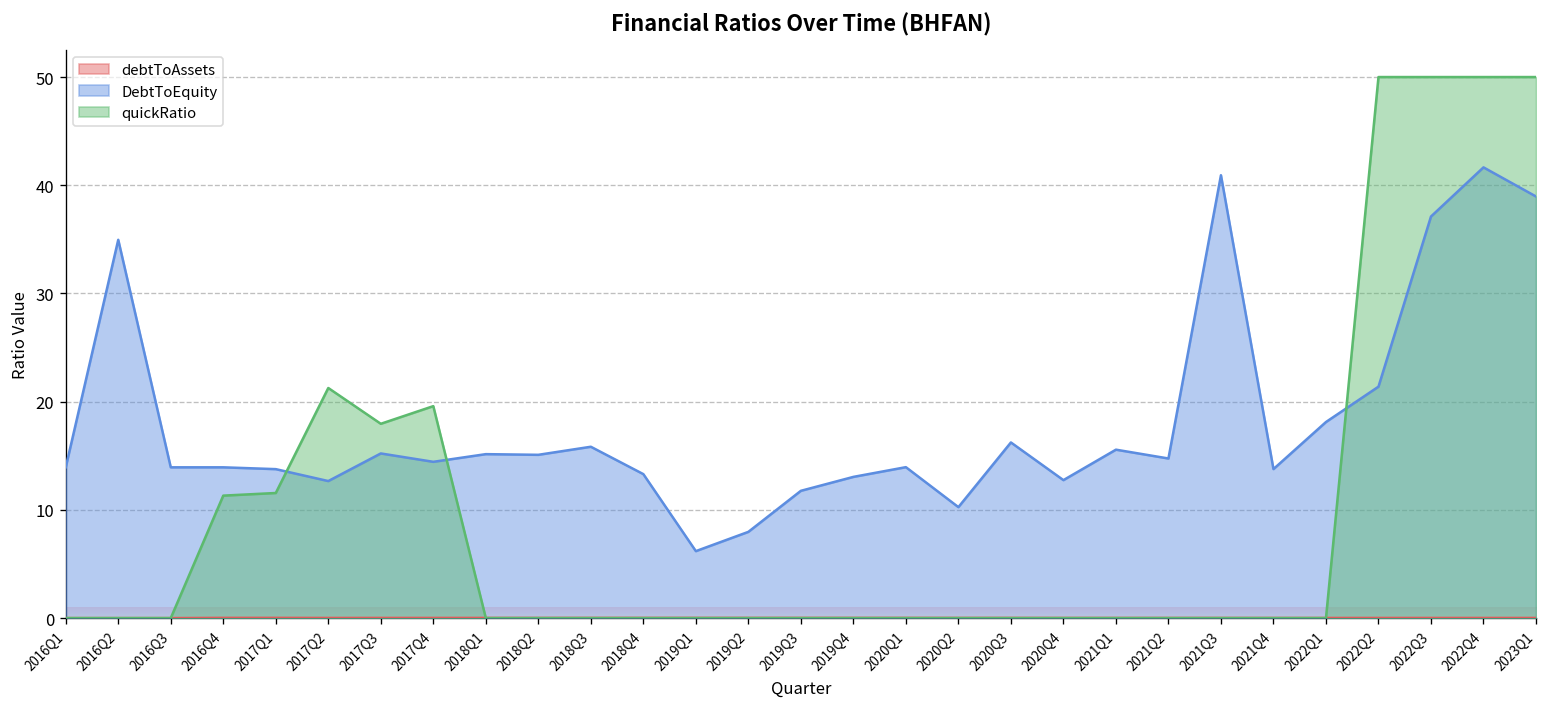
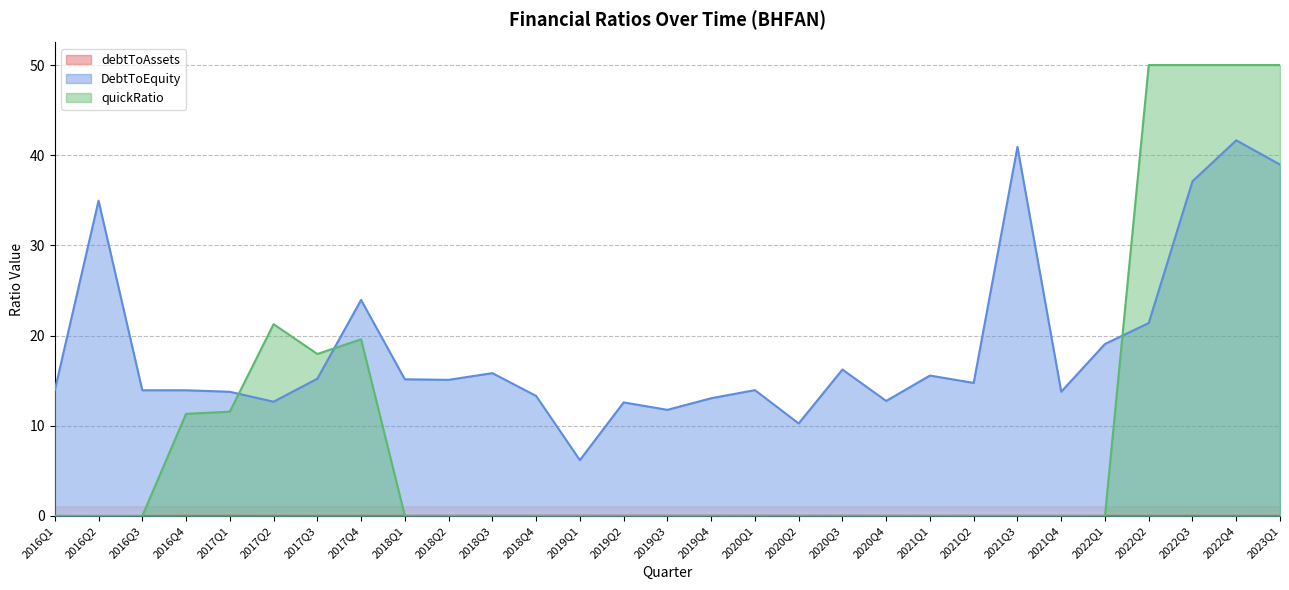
  {
    "debtToAssets": {
      "2016Q4": 0,
      "2017Q1": 0,
      "2017Q2": 0,
      "2017Q3": 0,
      "2017Q4": 0,
      "2022Q2": 0,
      "2022Q3": 0,
      "2022Q4": 0,
      "2023Q1": 0
    },
    "DebtToEquity": {
      "2016Q1": 14,
      "2016Q2": 35,
      "2016Q3": 14,
      "2016Q4": 14,
      "2017Q1": 14,
      "2017Q2": 13,
      "2017Q3": 15,
-     "2017Q4": 14,
+     "2017Q4": 24,
      "2018Q1": 15,
      "2018Q2": 15,
      "2018Q3": 16,
      "2018Q4": 13,
      "2019Q1": 6,
-     "2019Q2": 8,
+     "2019Q2": 13,
      "2019Q3": 12,
      "2019Q4": 13,
      "2020Q1": 14,
      "2020Q2": 10,
      "2020Q3": 16,
      "2020Q4": 13,
      "2021Q1": 16,
      "2021Q2": 15,
      "2021Q3": 41,
      "2021Q4": 14,
-     "2022Q1": 18,
+     "2022Q1": 19,
      "2022Q2": 21,
      "2022Q3": 37,
      "2022Q4": 42,
      "2023Q1": 39
    },
    "quickRatio": {
      "2016Q4": 11,
      "2017Q1": 12,
      "2017Q2": 21,
      "2017Q3": 18,
      "2017Q4": 20,
      "2022Q2": 50,
      "2022Q3": 50,
      "2022Q4": 50,
      "2023Q1": 50
    }
  }
